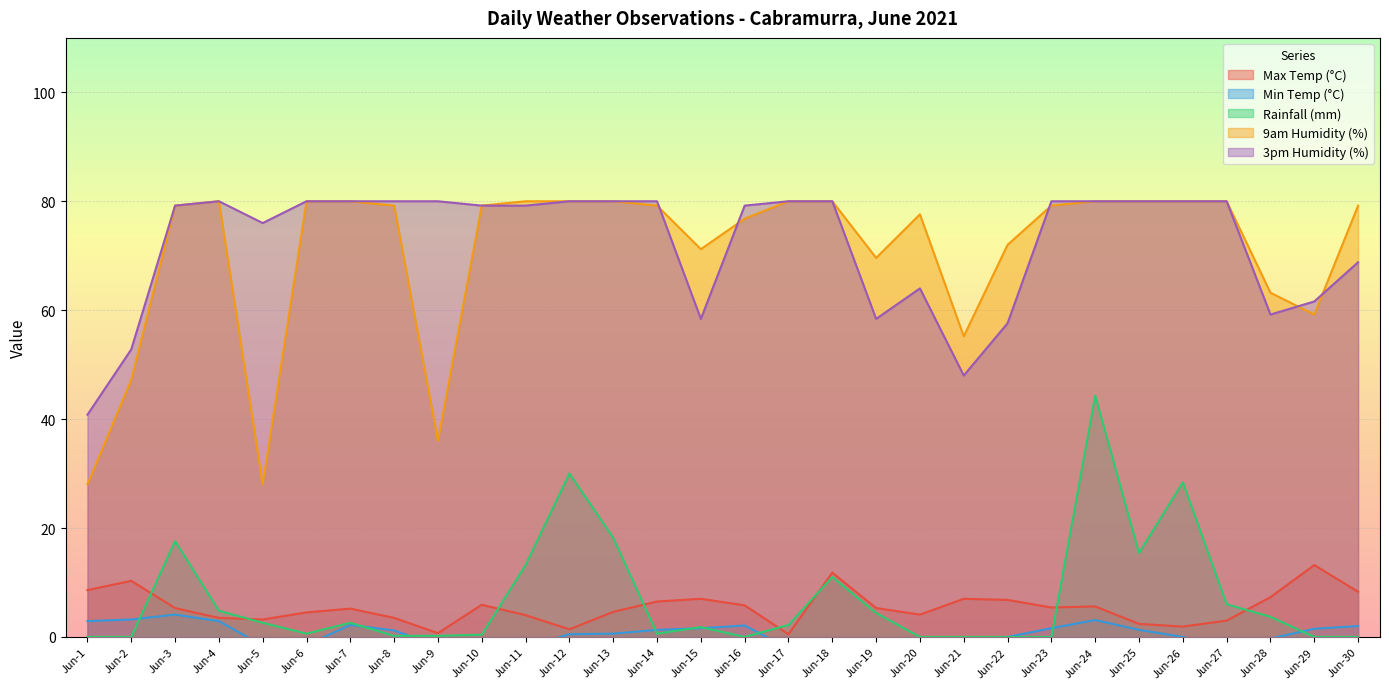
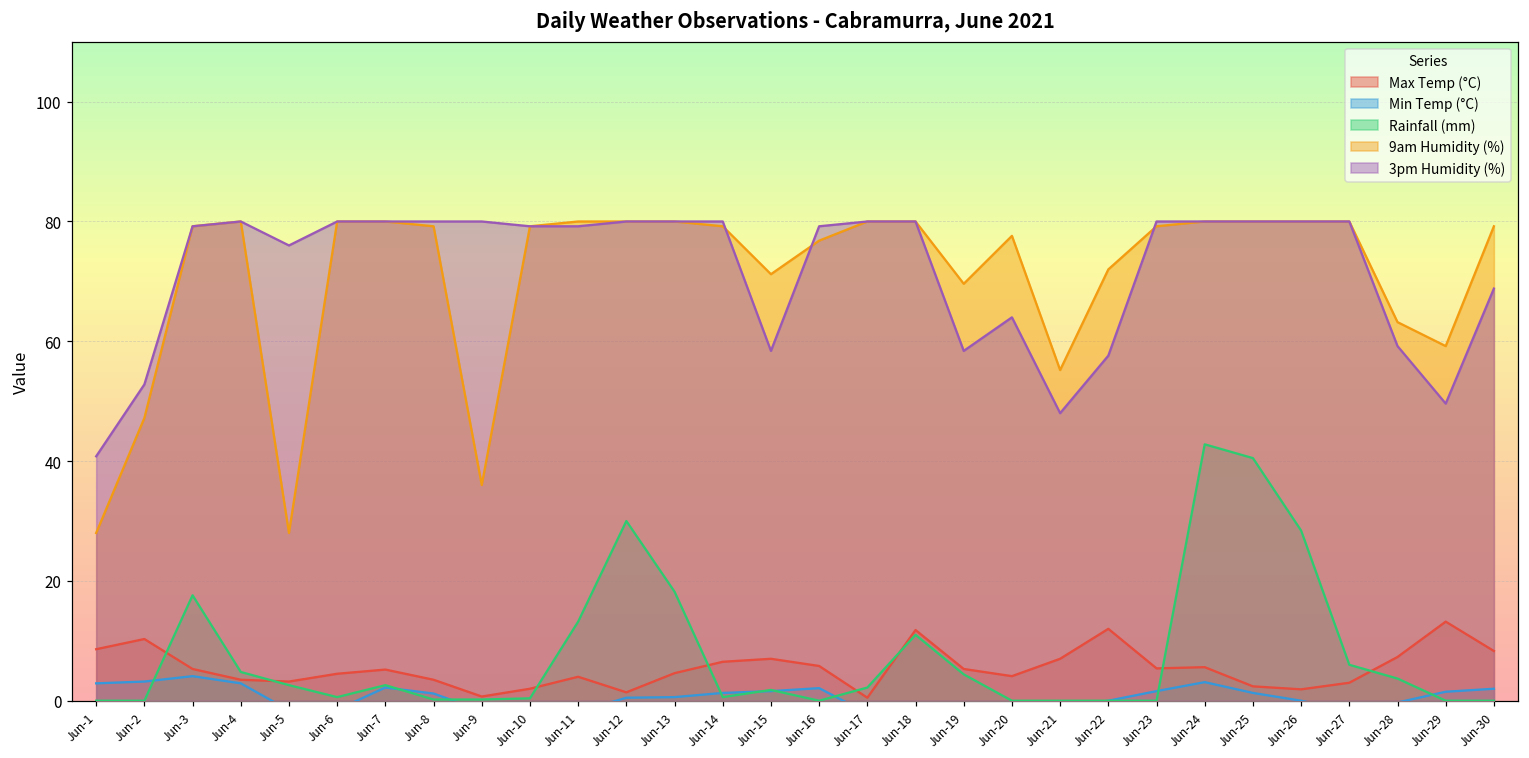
  {
    "Max Temp (°C)": {
      "Jun-1": 9,
      "Jun-2": 10,
      "Jun-3": 5,
      "Jun-4": 4,
      "Jun-5": 3,
      "Jun-6": 5,
      "Jun-7": 5,
      "Jun-8": 4,
      "Jun-9": 1,
-     "Jun-10": 6,
+     "Jun-10": 2,
      "Jun-11": 4,
      "Jun-12": 1,
      "Jun-13": 5,
      "Jun-14": 7,
      "Jun-15": 7,
      "Jun-16": 6,
      "Jun-17": 1,
      "Jun-18": 12,
      "Jun-19": 5,
      "Jun-20": 4,
      "Jun-21": 7,
-     "Jun-22": 7,
+     "Jun-22": 12,
      "Jun-23": 5,
      "Jun-24": 6,
      "Jun-25": 2,
      "Jun-26": 2,
      "Jun-27": 3,
      "Jun-28": 7,
      "Jun-29": 13,
      "Jun-30": 8
    },
    "Rainfall (mm)": {
      "Jun-1": 0,
      "Jun-2": 0,
      "Jun-3": 18,
      "Jun-4": 5,
      "Jun-5": 3,
      "Jun-6": 1,
      "Jun-8": 0,
      "Jun-11": 13,
      "Jun-12": 30,
      "Jun-13": 18,
      "Jun-14": 1,
      "Jun-16": 0,
      "Jun-17": 2,
      "Jun-18": 11,
      "Jun-19": 4,
      "Jun-23": 0,
-     "Jun-24": 44,
-     "Jun-25": 15,
+     "Jun-24": 43,
+     "Jun-25": 41,
      "Jun-26": 28,
      "Jun-27": 6,
      "Jun-28": 4,
      "Jun-29": 0,
      "Jun-30": 0
    },
    "9am Humidity (%)": {
      "Jun-1": 28,
      "Jun-2": 47,
      "Jun-5": 28,
      "Jun-8": 79,
      "Jun-9": 36,
      "Jun-11": 80,
      "Jun-14": 79,
      "Jun-15": 71,
      "Jun-16": 77,
      "Jun-19": 70,
      "Jun-20": 78,
      "Jun-21": 55,
      "Jun-22": 72,
      "Jun-23": 79,
      "Jun-28": 63,
      "Jun-29": 59,
      "Jun-30": 79
    },
    "3pm Humidity (%)": {
      "Jun-1": 41,
      "Jun-2": 53,
      "Jun-5": 76,
      "Jun-8": 80,
      "Jun-9": 80,
      "Jun-11": 79,
      "Jun-14": 80,
      "Jun-15": 58,
      "Jun-16": 79,
      "Jun-19": 58,
      "Jun-20": 64,
      "Jun-21": 48,
      "Jun-22": 58,
      "Jun-23": 80,
      "Jun-28": 59,
-     "Jun-29": 62,
+     "Jun-29": 50,
      "Jun-30": 69
    }
  }
